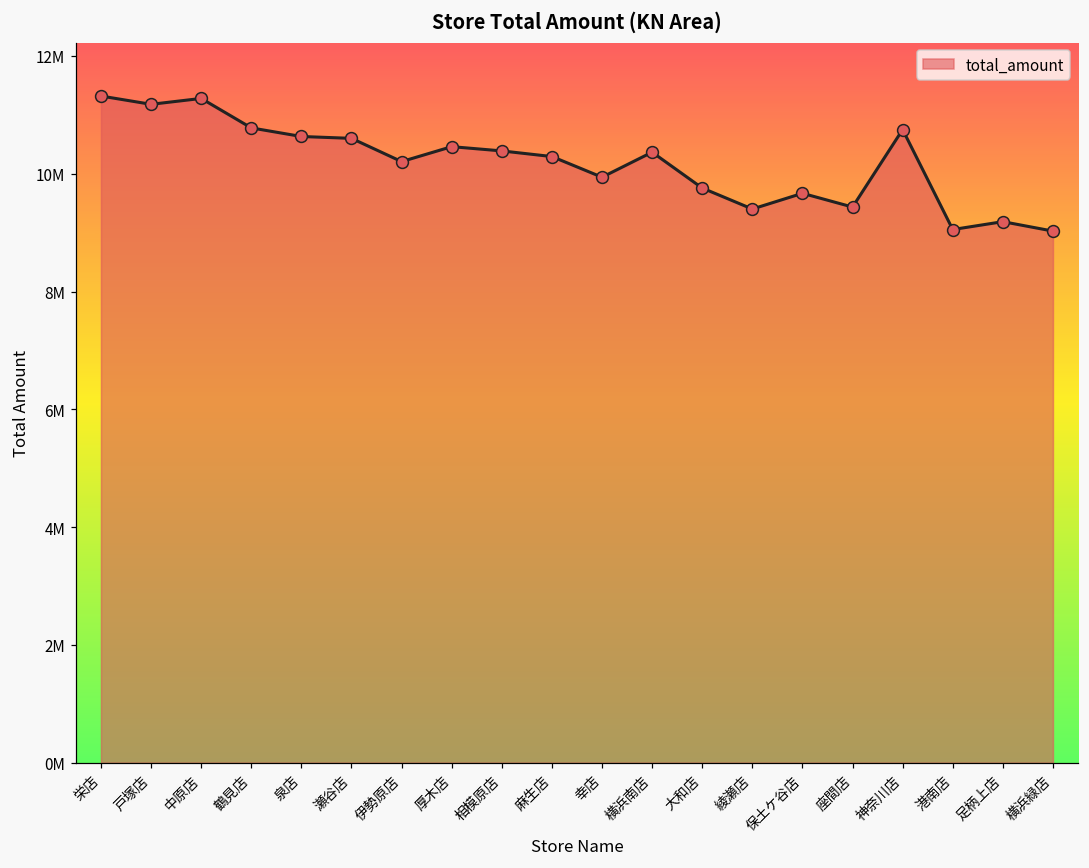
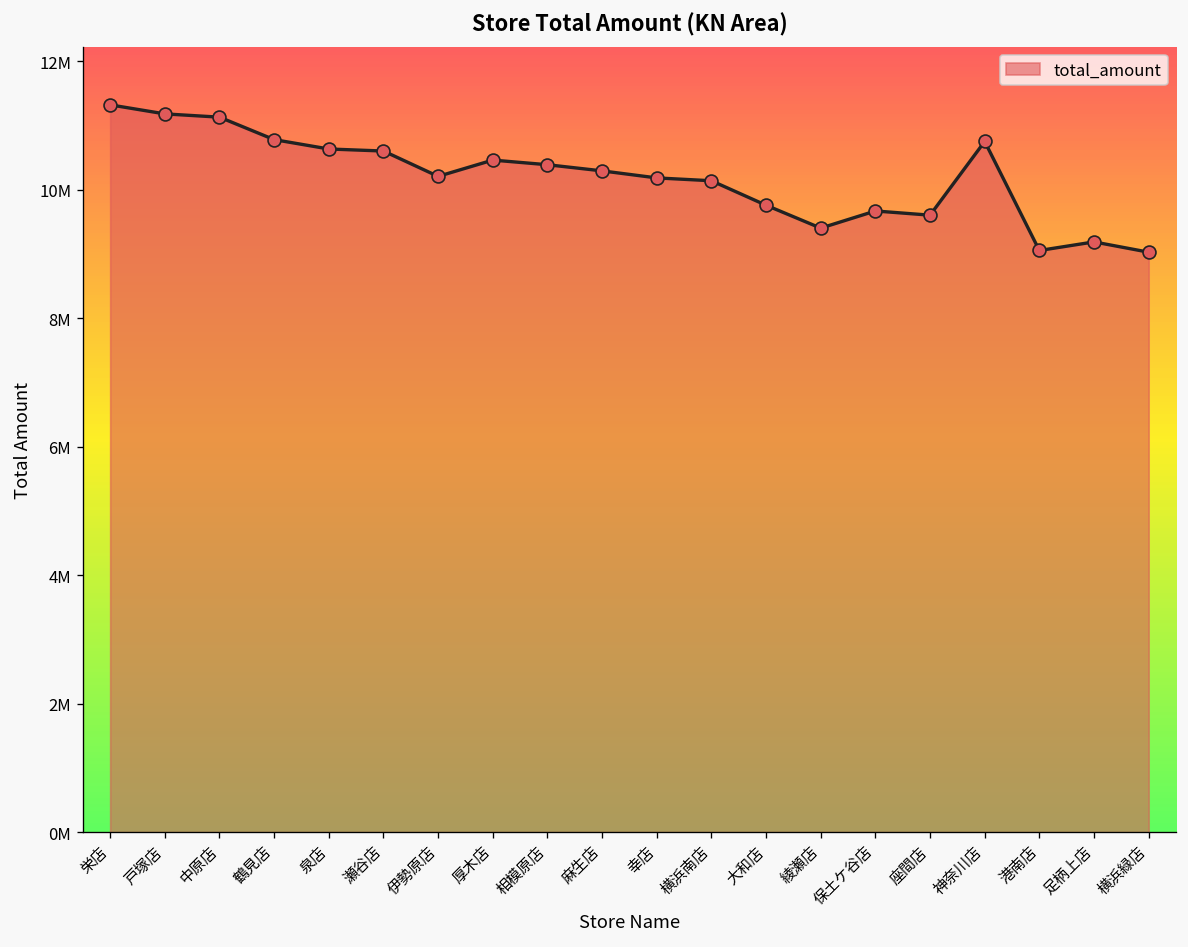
  {
    "栄店": 11300000,
    "戸塚店": 11200000,
-   "中原店": 11300000,
+   "中原店": 11100000,
    "鶴見店": 10800000,
    "泉店": 10600000,
    "瀬谷店": 10600000,
    "伊勢原店": 10200000,
    "厚木店": 10500000,
    "相模原店": 10400000,
    "麻生店": 10300000,
-   "幸店": 9900000,
-   "横浜南店": 10400000,
+   "幸店": 10200000,
+   "横浜南店": 10100000,
    "大和店": 9800000,
    "綾瀬店": 9400000,
    "保土ケ谷店": 9700000,
-   "座間店": 9400000,
+   "座間店": 9600000,
    "神奈川店": 10800000,
    "港南店": 9100000,
    "足柄上店": 9200000,
    "横浜緑店": 9000000
  }
